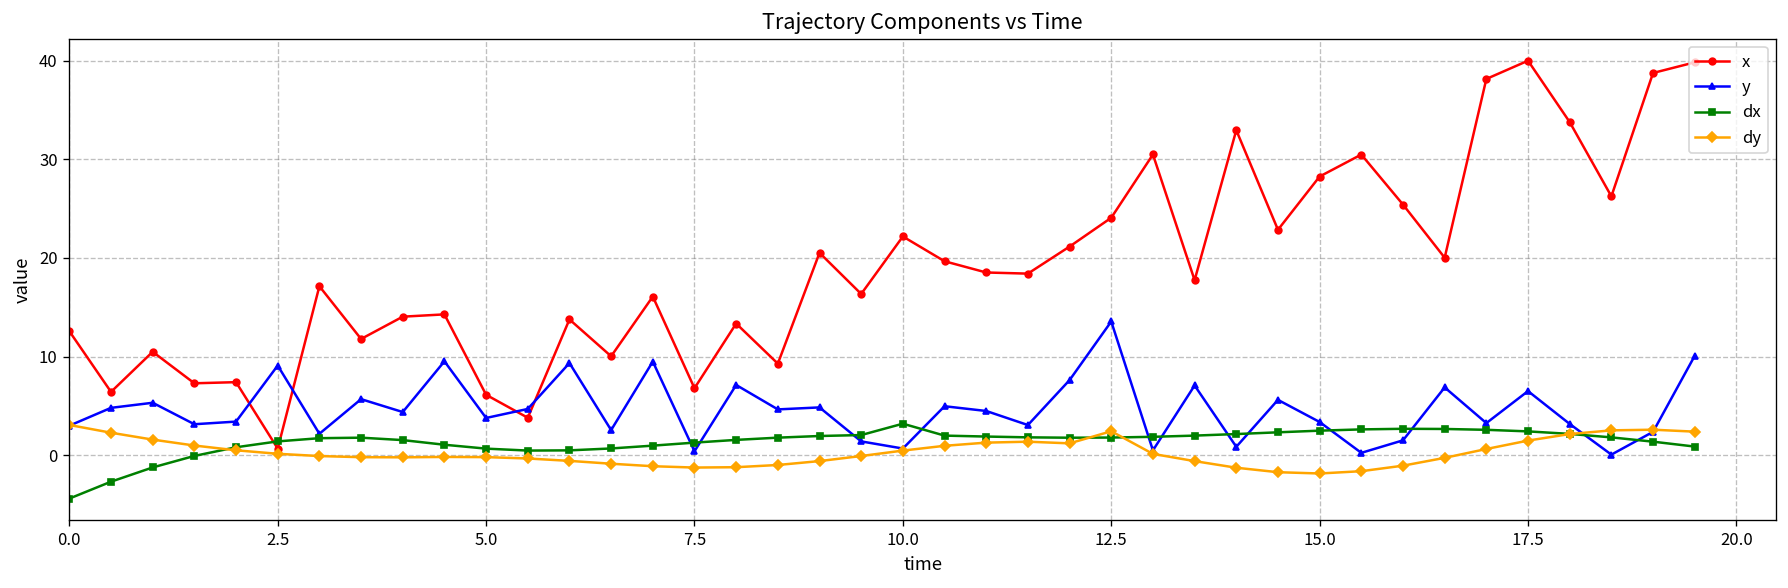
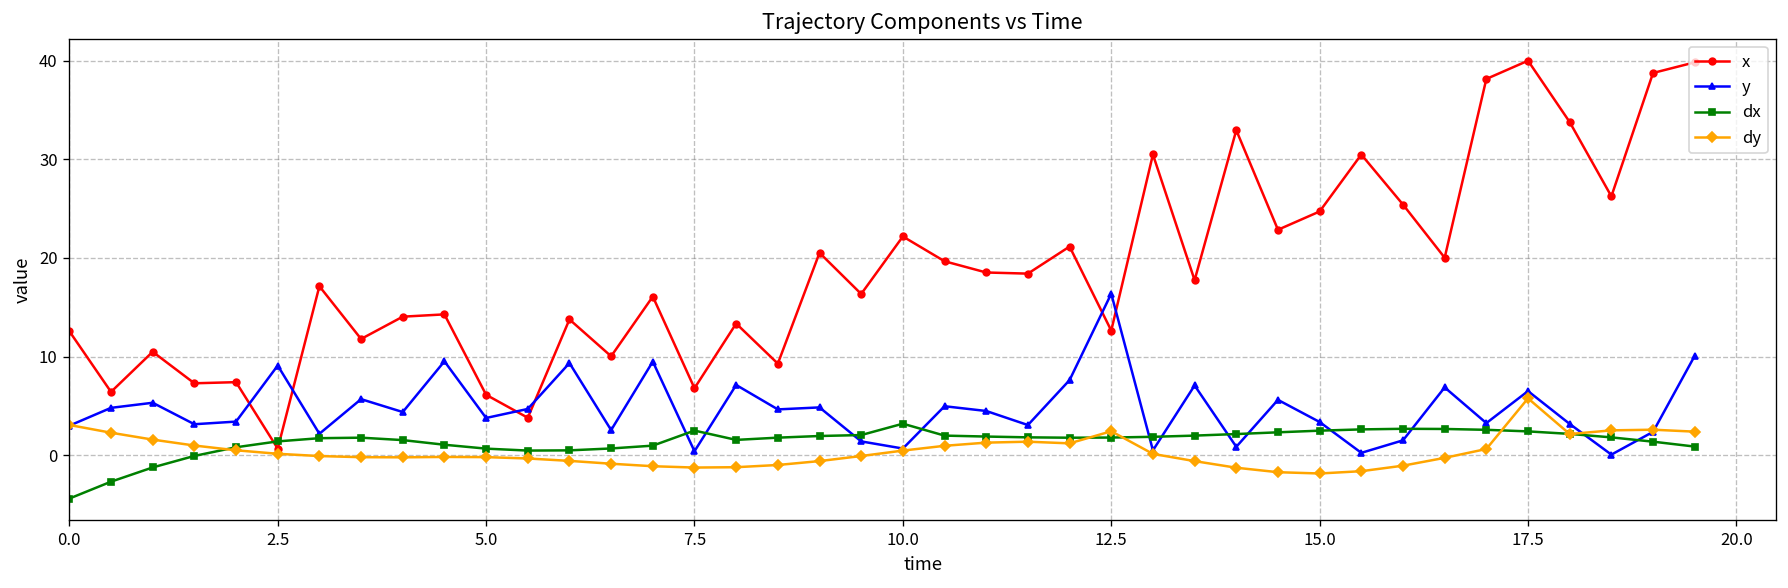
  {
    "x": {
      "0.0": 13,
      "2.5": 1,
      "5.0": 6,
      "7.5": 7,
      "10.0": 22,
-     "12.5": 24,
-     "15.0": 28,
+     "12.5": 13,
+     "15.0": 25,
      "17.5": 40
    },
    "y": {
      "2.5": 9,
      "5.0": 4,
      "7.5": 0,
-     "12.5": 14,
+     "12.5": 16,
      "15.0": 3,
      "17.5": 6
    },
    "dx": {
      "0.0": -4,
      "2.5": 1,
      "5.0": 1,
-     "7.5": 1,
+     "7.5": 2,
      "10.0": 3,
      "12.5": 2,
      "15.0": 2,
      "17.5": 2
    },
    "dy": {
      "2.5": 0,
      "5.0": 0,
      "7.5": -1,
      "12.5": 2,
      "15.0": -2,
-     "17.5": 1
+     "17.5": 6
    }
  }
